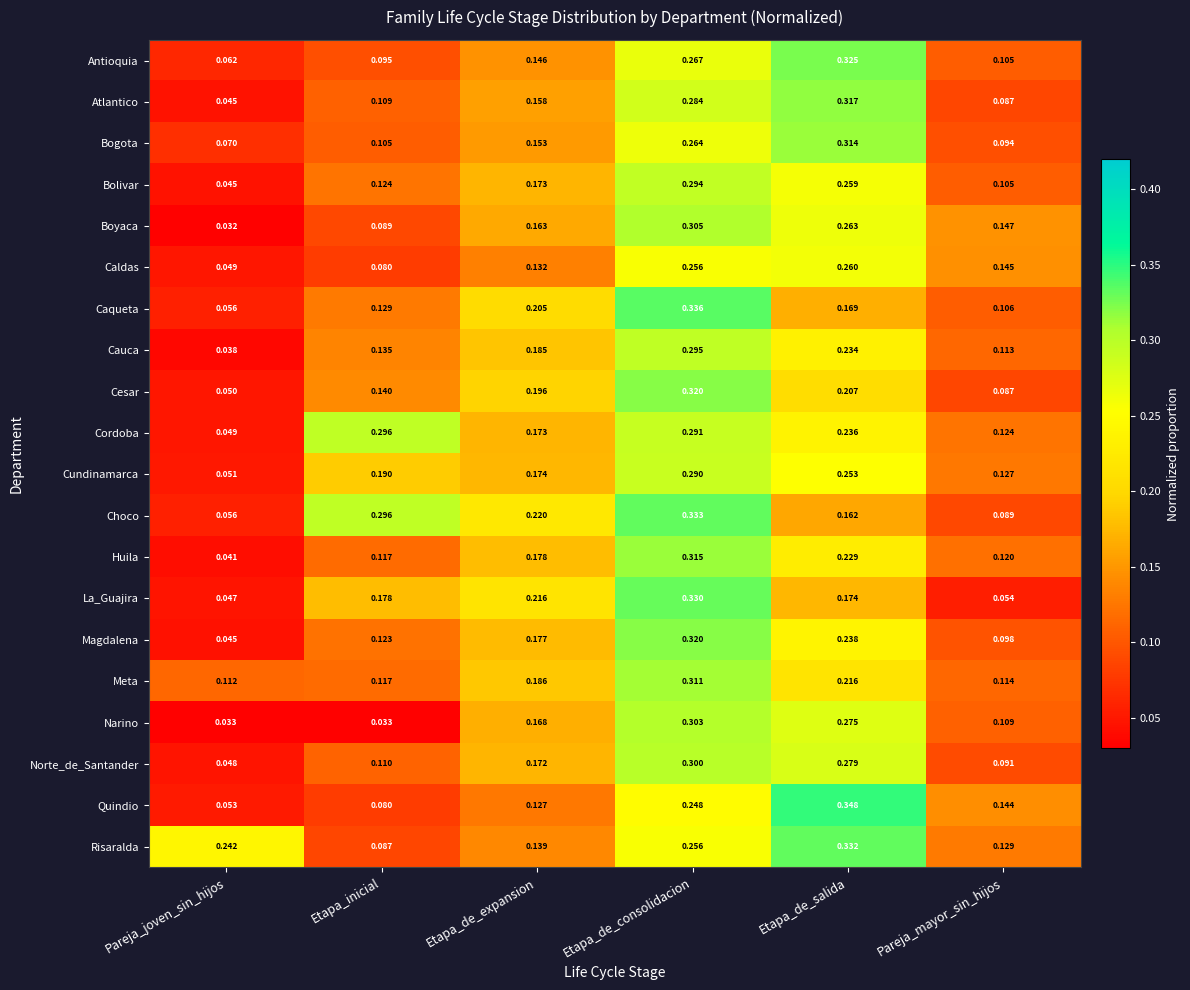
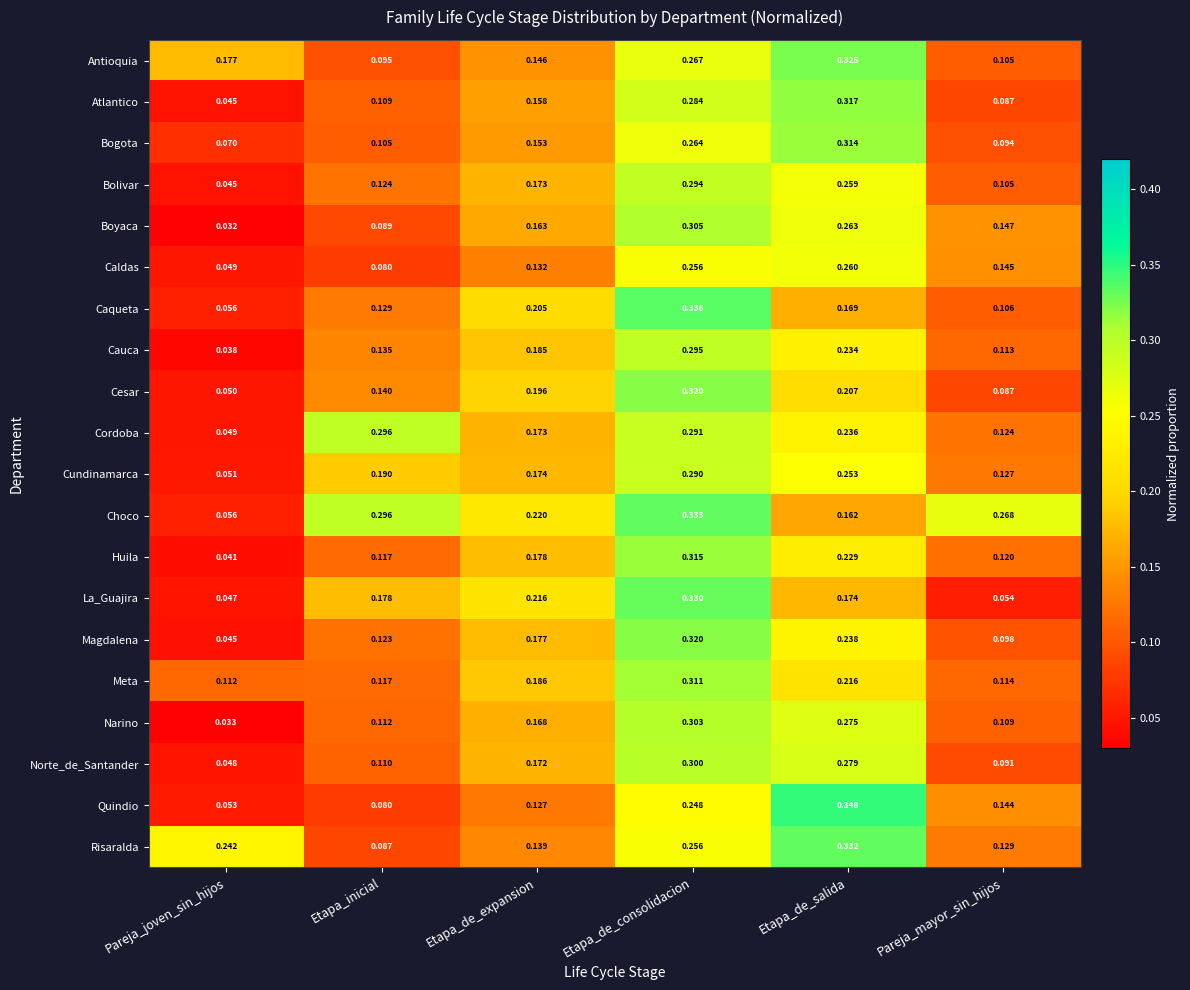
  {
    "Antioquia": {
-     "Pareja_joven_sin_hijos": 0.062,
+     "Pareja_joven_sin_hijos": 0.177,
      "Etapa_inicial": 0.095,
      "Etapa_de_expansion": 0.146,
      "Etapa_de_consolidacion": 0.267,
      "Etapa_de_salida": 0.325,
      "Pareja_mayor_sin_hijos": 0.105
    },
    "Atlantico": {
      "Pareja_joven_sin_hijos": 0.045,
      "Etapa_inicial": 0.109,
      "Etapa_de_expansion": 0.158,
      "Etapa_de_consolidacion": 0.284,
      "Etapa_de_salida": 0.317,
      "Pareja_mayor_sin_hijos": 0.087
    },
    "Bogota": {
      "Pareja_joven_sin_hijos": 0.070,
      "Etapa_inicial": 0.105,
      "Etapa_de_expansion": 0.153,
      "Etapa_de_consolidacion": 0.264,
      "Etapa_de_salida": 0.314,
      "Pareja_mayor_sin_hijos": 0.094
    },
    "Bolivar": {
      "Pareja_joven_sin_hijos": 0.045,
      "Etapa_inicial": 0.124,
      "Etapa_de_expansion": 0.173,
      "Etapa_de_consolidacion": 0.294,
      "Etapa_de_salida": 0.259,
      "Pareja_mayor_sin_hijos": 0.105
    },
    "Boyaca": {
      "Pareja_joven_sin_hijos": 0.032,
      "Etapa_inicial": 0.089,
      "Etapa_de_expansion": 0.163,
      "Etapa_de_consolidacion": 0.305,
      "Etapa_de_salida": 0.263,
      "Pareja_mayor_sin_hijos": 0.147
    },
    "Caldas": {
      "Pareja_joven_sin_hijos": 0.049,
      "Etapa_inicial": 0.080,
      "Etapa_de_expansion": 0.132,
      "Etapa_de_consolidacion": 0.256,
      "Etapa_de_salida": 0.260,
      "Pareja_mayor_sin_hijos": 0.145
    },
    "Caqueta": {
      "Pareja_joven_sin_hijos": 0.056,
      "Etapa_inicial": 0.129,
      "Etapa_de_expansion": 0.205,
      "Etapa_de_consolidacion": 0.336,
      "Etapa_de_salida": 0.169,
      "Pareja_mayor_sin_hijos": 0.106
    },
    "Cauca": {
      "Pareja_joven_sin_hijos": 0.038,
      "Etapa_inicial": 0.135,
      "Etapa_de_expansion": 0.185,
      "Etapa_de_consolidacion": 0.295,
      "Etapa_de_salida": 0.234,
      "Pareja_mayor_sin_hijos": 0.113
    },
    "Cesar": {
      "Pareja_joven_sin_hijos": 0.050,
      "Etapa_inicial": 0.140,
      "Etapa_de_expansion": 0.196,
      "Etapa_de_consolidacion": 0.320,
      "Etapa_de_salida": 0.207,
      "Pareja_mayor_sin_hijos": 0.087
    },
    "Cordoba": {
      "Pareja_joven_sin_hijos": 0.049,
      "Etapa_inicial": 0.296,
      "Etapa_de_expansion": 0.173,
      "Etapa_de_consolidacion": 0.291,
      "Etapa_de_salida": 0.236,
      "Pareja_mayor_sin_hijos": 0.124
    },
    "Cundinamarca": {
      "Pareja_joven_sin_hijos": 0.051,
      "Etapa_inicial": 0.190,
      "Etapa_de_expansion": 0.174,
      "Etapa_de_consolidacion": 0.290,
      "Etapa_de_salida": 0.253,
      "Pareja_mayor_sin_hijos": 0.127
    },
    "Choco": {
      "Pareja_joven_sin_hijos": 0.056,
      "Etapa_inicial": 0.296,
      "Etapa_de_expansion": 0.220,
      "Etapa_de_consolidacion": 0.333,
      "Etapa_de_salida": 0.162,
-     "Pareja_mayor_sin_hijos": 0.089
+     "Pareja_mayor_sin_hijos": 0.268
    },
    "Huila": {
      "Pareja_joven_sin_hijos": 0.041,
      "Etapa_inicial": 0.117,
      "Etapa_de_expansion": 0.178,
      "Etapa_de_consolidacion": 0.315,
      "Etapa_de_salida": 0.229,
      "Pareja_mayor_sin_hijos": 0.120
    },
    "La_Guajira": {
      "Pareja_joven_sin_hijos": 0.047,
      "Etapa_inicial": 0.178,
      "Etapa_de_expansion": 0.216,
      "Etapa_de_consolidacion": 0.330,
      "Etapa_de_salida": 0.174,
      "Pareja_mayor_sin_hijos": 0.054
    },
    "Magdalena": {
      "Pareja_joven_sin_hijos": 0.045,
      "Etapa_inicial": 0.123,
      "Etapa_de_expansion": 0.177,
      "Etapa_de_consolidacion": 0.320,
      "Etapa_de_salida": 0.238,
      "Pareja_mayor_sin_hijos": 0.098
    },
    "Meta": {
      "Pareja_joven_sin_hijos": 0.112,
      "Etapa_inicial": 0.117,
      "Etapa_de_expansion": 0.186,
      "Etapa_de_consolidacion": 0.311,
      "Etapa_de_salida": 0.216,
      "Pareja_mayor_sin_hijos": 0.114
    },
    "Narino": {
      "Pareja_joven_sin_hijos": 0.033,
-     "Etapa_inicial": 0.033,
+     "Etapa_inicial": 0.112,
      "Etapa_de_expansion": 0.168,
      "Etapa_de_consolidacion": 0.303,
      "Etapa_de_salida": 0.275,
      "Pareja_mayor_sin_hijos": 0.109
    },
    "Norte_de_Santander": {
      "Pareja_joven_sin_hijos": 0.048,
      "Etapa_inicial": 0.110,
      "Etapa_de_expansion": 0.172,
      "Etapa_de_consolidacion": 0.300,
      "Etapa_de_salida": 0.279,
      "Pareja_mayor_sin_hijos": 0.091
    },
    "Quindio": {
      "Pareja_joven_sin_hijos": 0.053,
      "Etapa_inicial": 0.080,
      "Etapa_de_expansion": 0.127,
      "Etapa_de_consolidacion": 0.248,
      "Etapa_de_salida": 0.348,
      "Pareja_mayor_sin_hijos": 0.144
    },
    "Risaralda": {
      "Pareja_joven_sin_hijos": 0.242,
      "Etapa_inicial": 0.087,
      "Etapa_de_expansion": 0.139,
      "Etapa_de_consolidacion": 0.256,
      "Etapa_de_salida": 0.332,
      "Pareja_mayor_sin_hijos": 0.129
    }
  }
